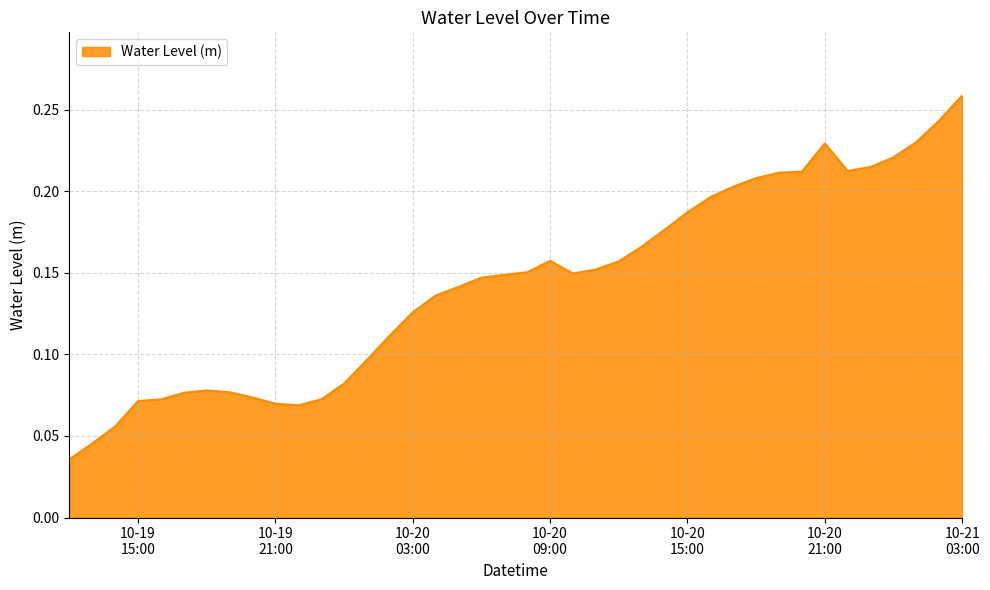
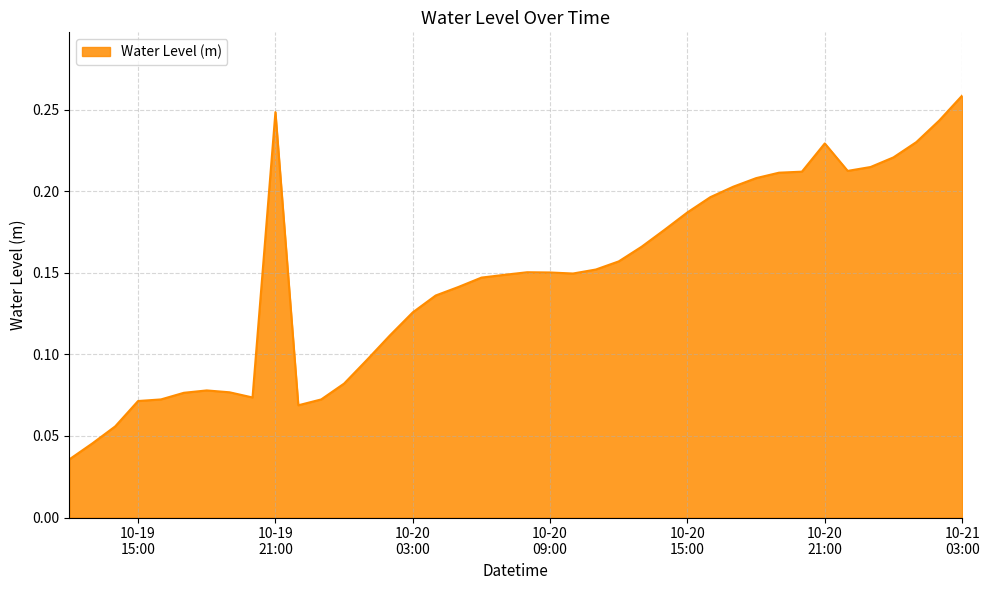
  {
    "10-19 15:00": 0.071,
-   "10-19 21:00": 0.070,
+   "10-19 21:00": 0.249,
    "10-20 03:00": 0.126,
-   "10-20 09:00": 0.157,
+   "10-20 09:00": 0.150,
    "10-20 15:00": 0.187,
    "10-20 21:00": 0.229,
    "10-21 03:00": 0.259
  }
